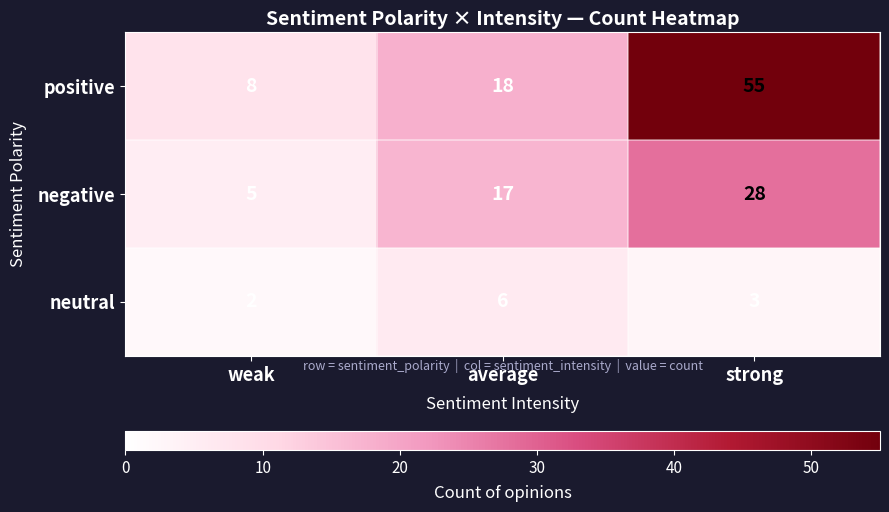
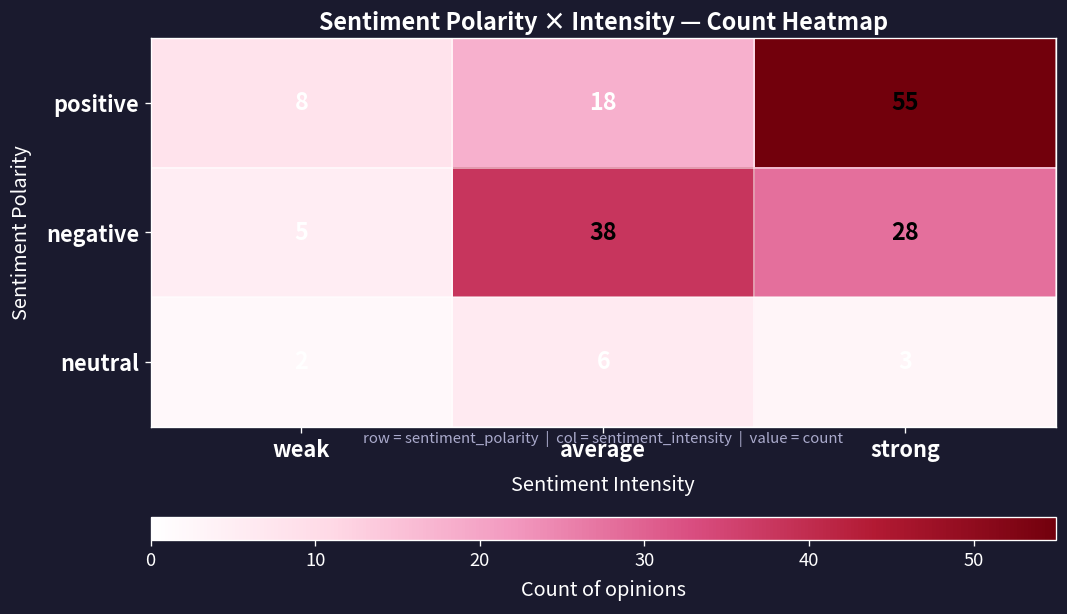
  {
    "positive": {
      "average": 18,
      "strong": 55
    },
    "negative": {
-     "average": 17,
+     "average": 38,
      "strong": 28
    }
  }
